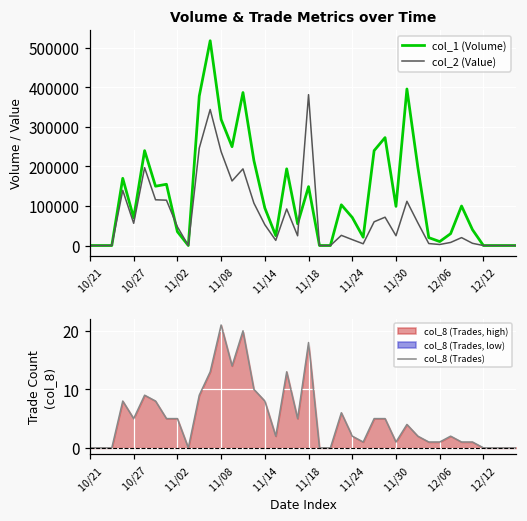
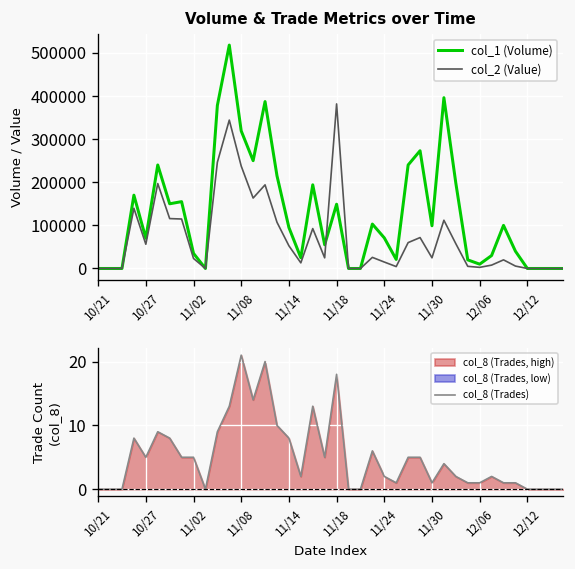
  {
    "Volume & Trade Metrics over Time": {
      "col_1 (Volume)": {
        "10/27": 70000,
        "11/02": 40000,
        "11/08": 320000,
        "11/14": 100000,
        "11/18": 150000,
        "11/24": 70000,
        "11/30": 100000,
        "12/06": 10000
      },
      "col_2 (Value)": {
        "10/27": 60000,
-       "11/02": 50000,
+       "11/02": 20000,
        "11/08": 240000,
        "11/14": 50000,
        "11/18": 380000,
        "11/24": 10000,
        "11/30": 20000,
        "12/06": 0
      }
    }
  }
